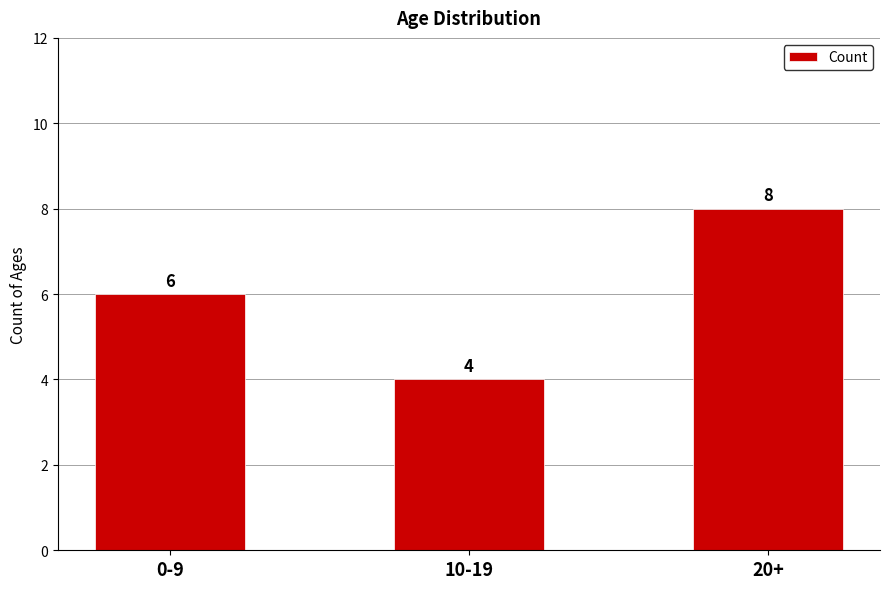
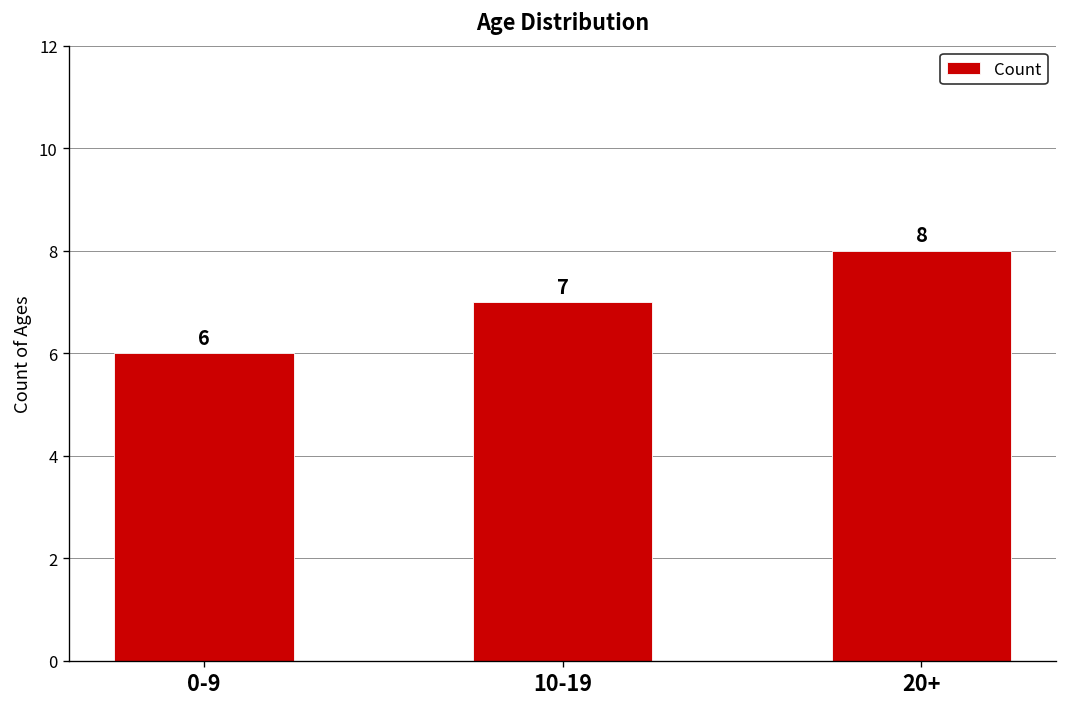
  {
    "0-9": 6,
-   "10-19": 4,
+   "10-19": 7,
    "20+": 8
  }
